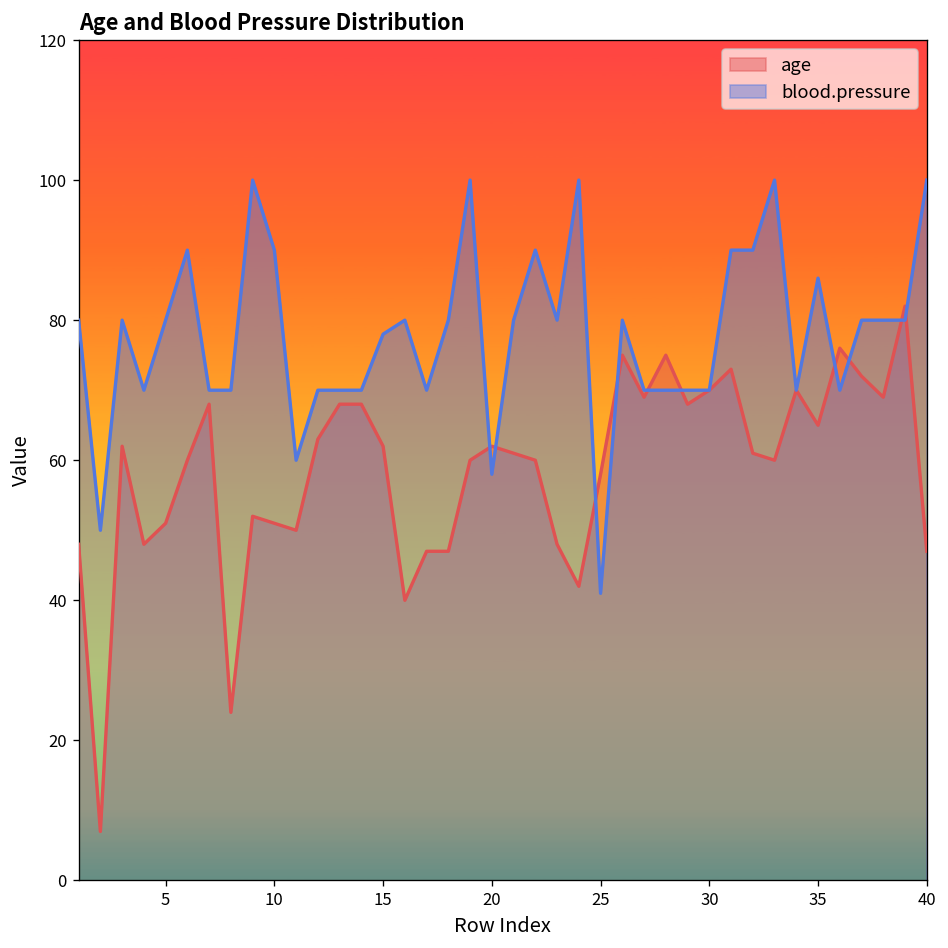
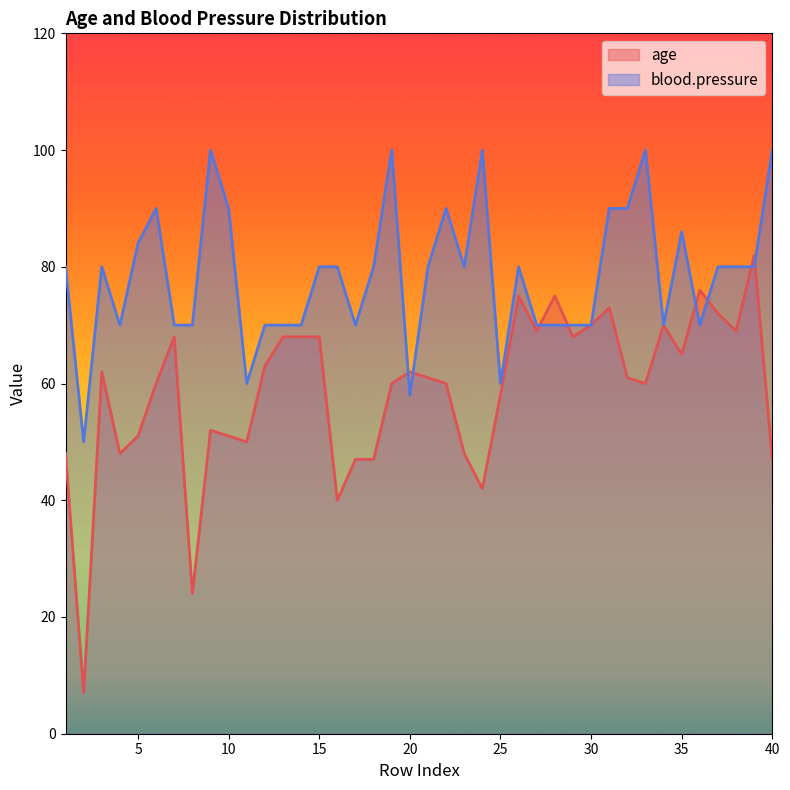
  {
    "age": {
      "5": 51,
      "10": 51,
-     "15": 62,
+     "15": 68,
      "20": 62,
      "25": 58,
      "35": 65,
      "40": 47
    },
    "blood.pressure": {
-     "5": 80,
+     "5": 84,
      "10": 90,
-     "15": 78,
+     "15": 80,
      "20": 58,
-     "25": 41,
+     "25": 60,
      "35": 86,
      "40": 100
    }
  }
